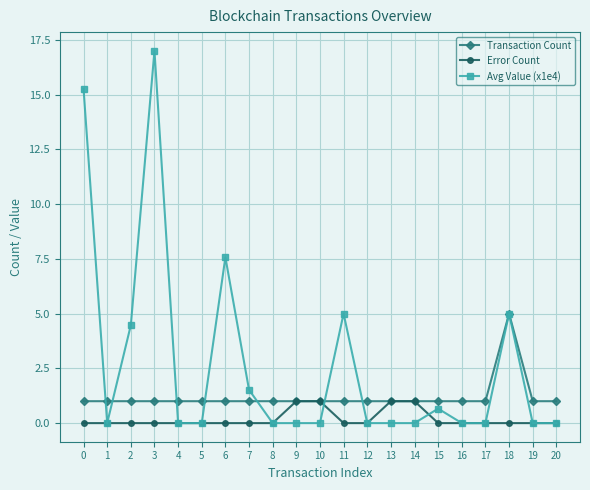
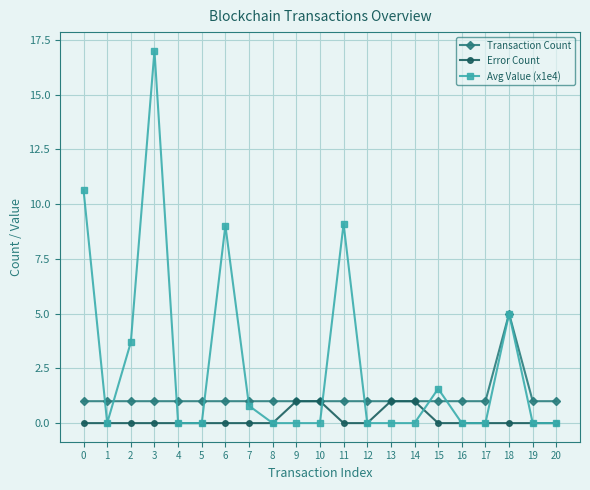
  {
    "Avg Value (x1e4)": {
-     "0": 15.3,
-     "2": 4.5,
+     "0": 10.6,
+     "2": 3.7,
      "3": 17.0,
-     "6": 7.6,
-     "7": 1.5,
+     "6": 9.0,
+     "7": 0.8,
      "9": 0.0,
      "10": 0.0,
-     "11": 5.0,
+     "11": 9.1,
      "13": 0.0,
      "14": 0.0,
-     "15": 0.7
+     "15": 1.6
    }
  }
